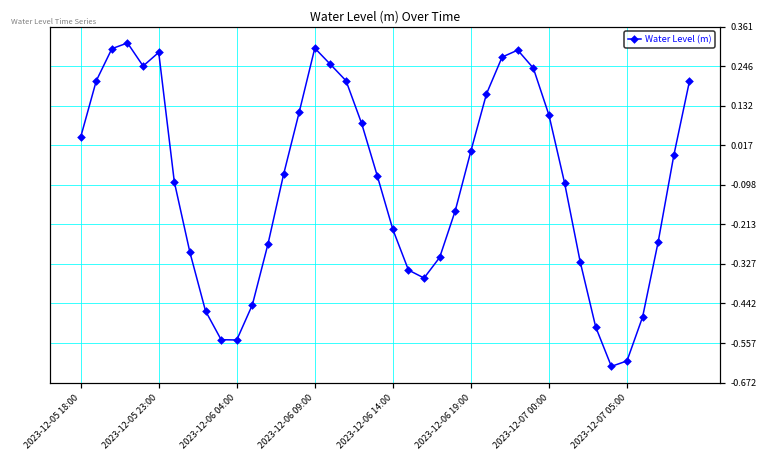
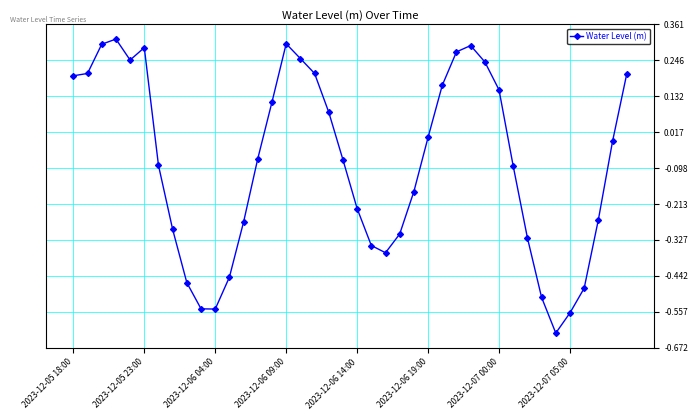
  {
-   "2023-12-05 18:00": 0.04,
+   "2023-12-05 18:00": 0.20,
    "2023-12-05 23:00": 0.29,
    "2023-12-06 04:00": -0.55,
    "2023-12-06 09:00": 0.30,
    "2023-12-06 14:00": -0.23,
    "2023-12-06 19:00": 0.00,
-   "2023-12-07 00:00": 0.10,
-   "2023-12-07 05:00": -0.61
+   "2023-12-07 00:00": 0.15,
+   "2023-12-07 05:00": -0.56
  }
